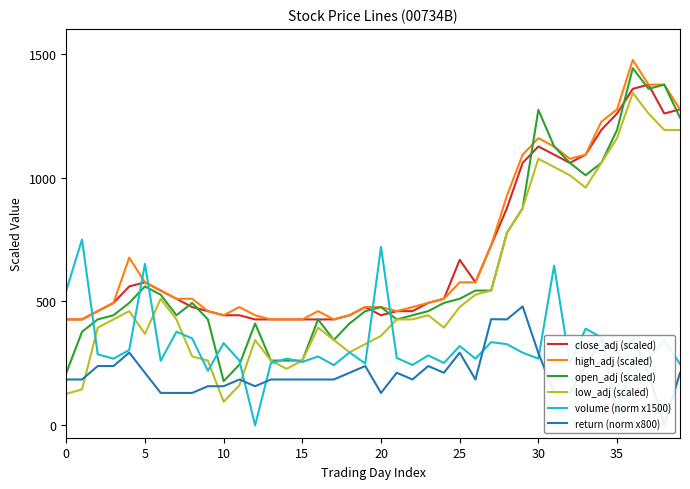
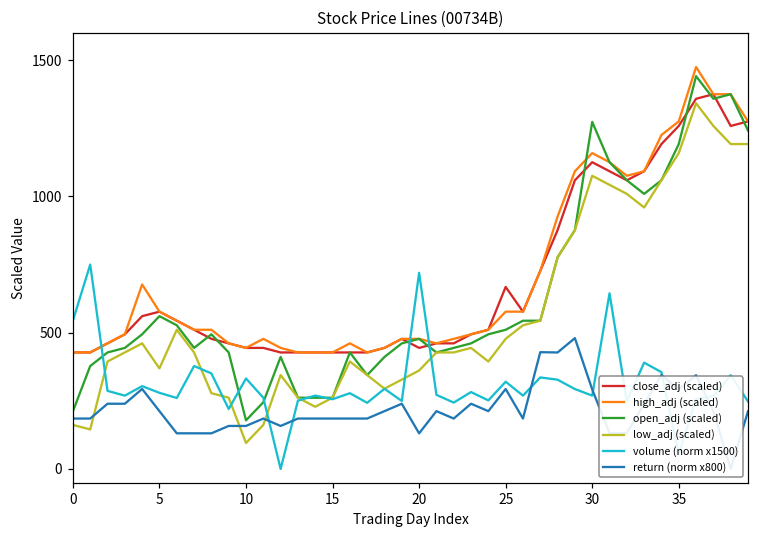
  {
    "close_adj (scaled)": {
      "20": 440,
      "25": 670,
      "30": 1130,
      "35": 1260
    },
    "high_adj (scaled)": {
      "25": 580,
      "30": 1160,
      "35": 1280
    },
    "open_adj (scaled)": {
      "0": 210,
      "5": 560,
      "10": 180,
      "25": 510,
      "30": 1270,
      "35": 1190
    },
    "low_adj (scaled)": {
-     "0": 130,
+     "0": 160,
      "5": 370,
      "10": 100,
      "20": 360,
      "25": 480,
      "30": 1080,
      "35": 1160
    },
    "volume (norm x1500)": {
      "0": 540,
-     "5": 650,
+     "5": 280,
      "10": 330,
      "20": 720,
      "25": 320,
      "30": 270
    },
    "return (norm x800)": {
      "0": 180,
      "5": 210,
      "10": 160,
      "15": 180,
      "20": 130,
      "25": 290,
      "30": 290
    }
  }
